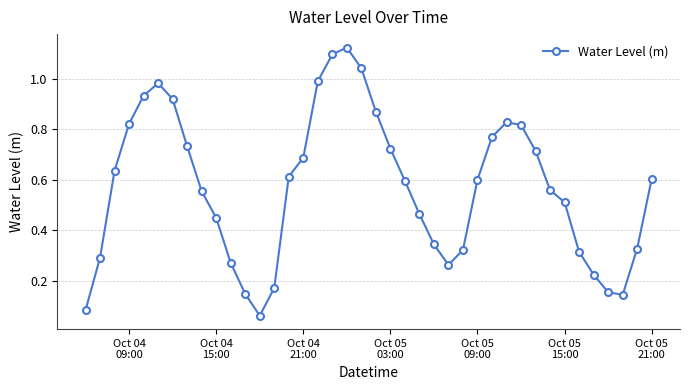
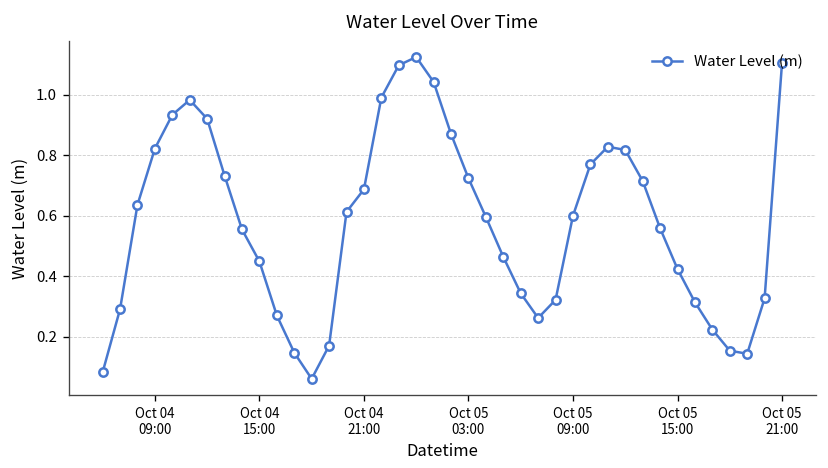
  {
    "Oct 04 09:00": 0.82,
    "Oct 04 15:00": 0.45,
    "Oct 04 21:00": 0.69,
    "Oct 05 03:00": 0.72,
    "Oct 05 09:00": 0.60,
-   "Oct 05 15:00": 0.51,
-   "Oct 05 21:00": 0.60
+   "Oct 05 15:00": 0.42,
+   "Oct 05 21:00": 1.10
  }
